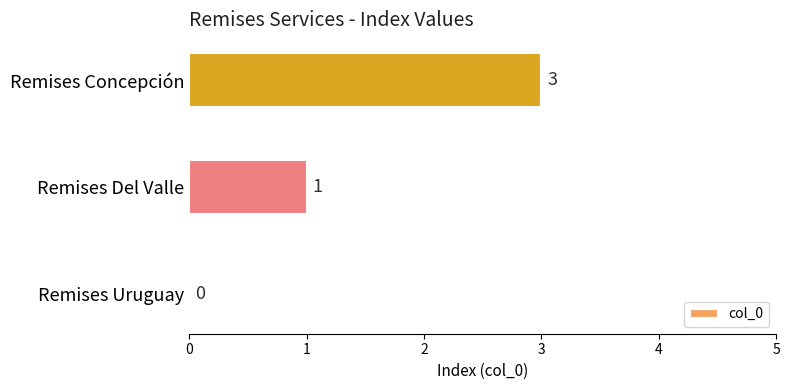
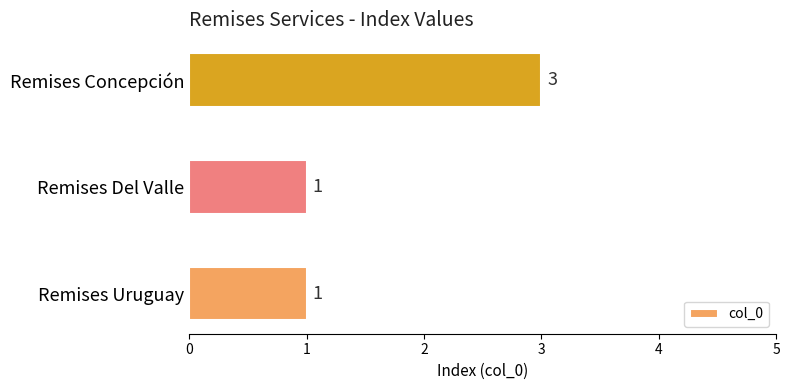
  {
    "Remises Concepción": 3,
    "Remises Del Valle": 1,
-   "Remises Uruguay": 0
+   "Remises Uruguay": 1
  }
